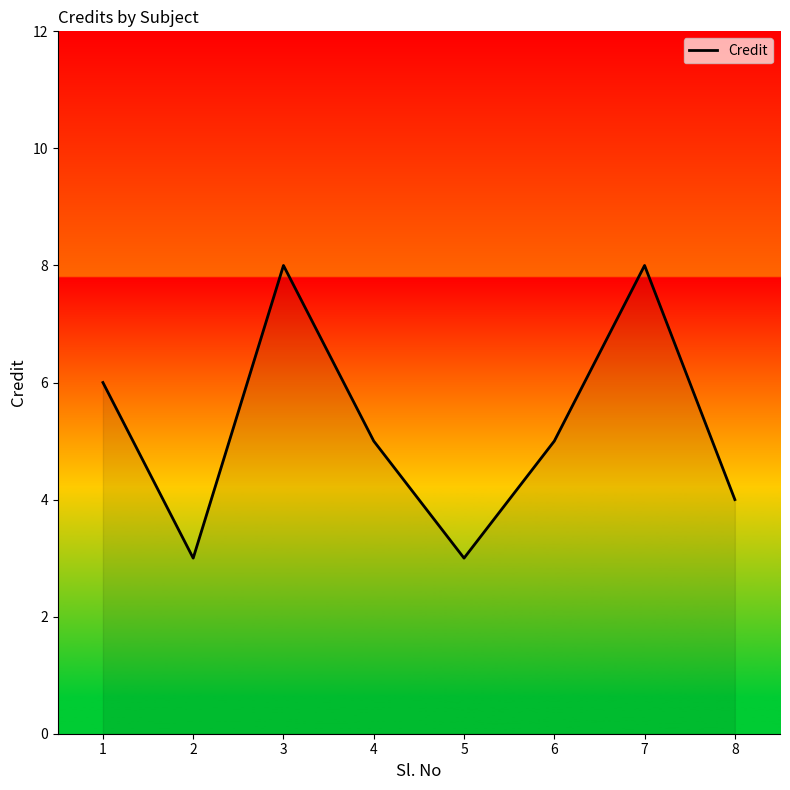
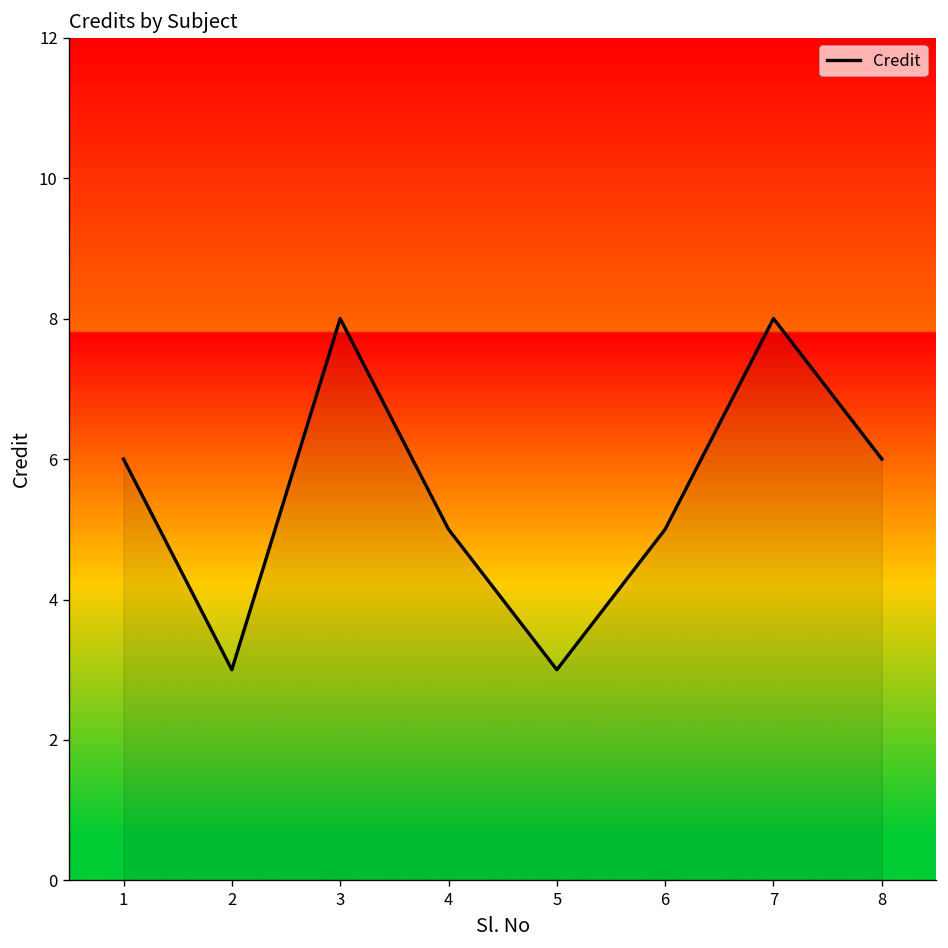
  {
    "1": 6,
    "2": 3,
    "3": 8,
    "4": 5,
    "5": 3,
    "6": 5,
    "7": 8,
-   "8": 4
+   "8": 6
  }
